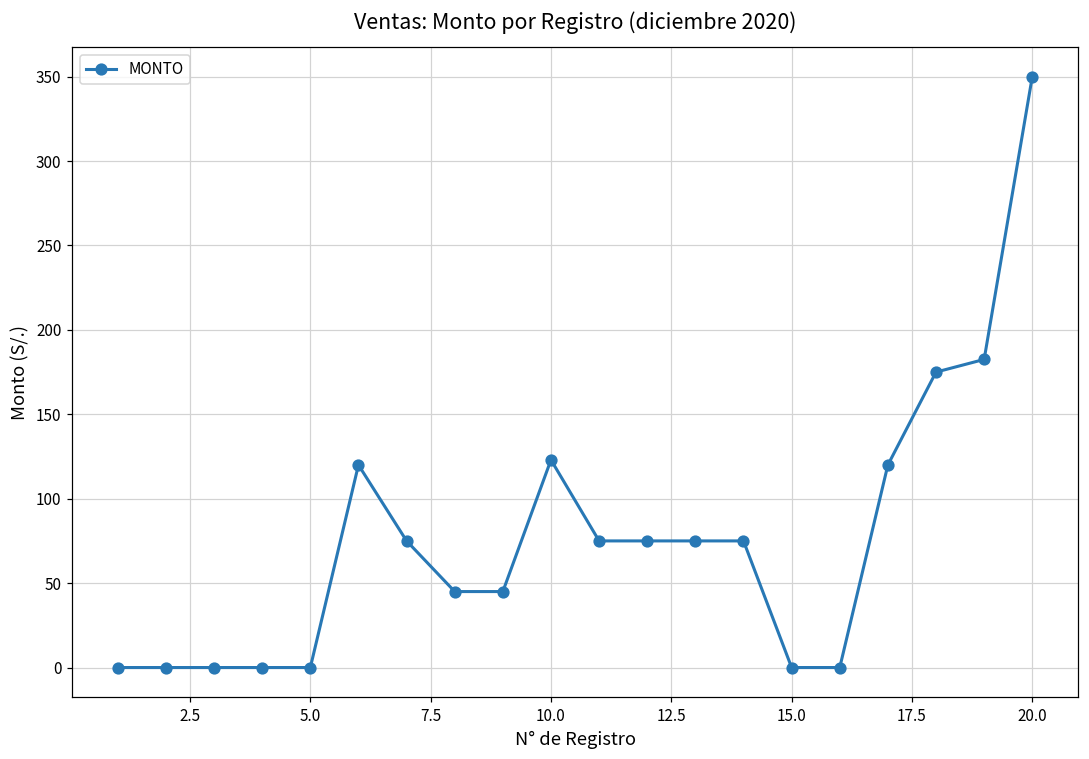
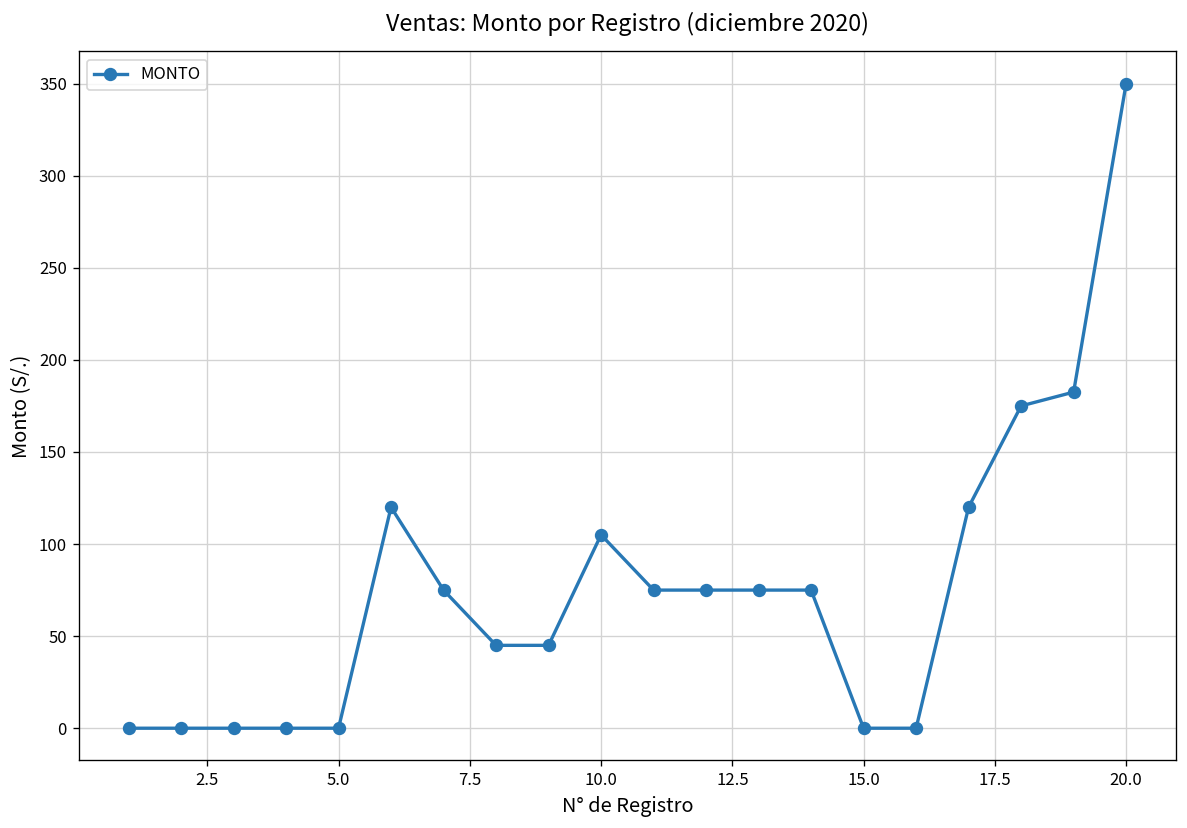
  {
    "5.0": 0,
-   "10.0": 123,
+   "10.0": 105,
    "15.0": 0,
    "20.0": 350
  }
